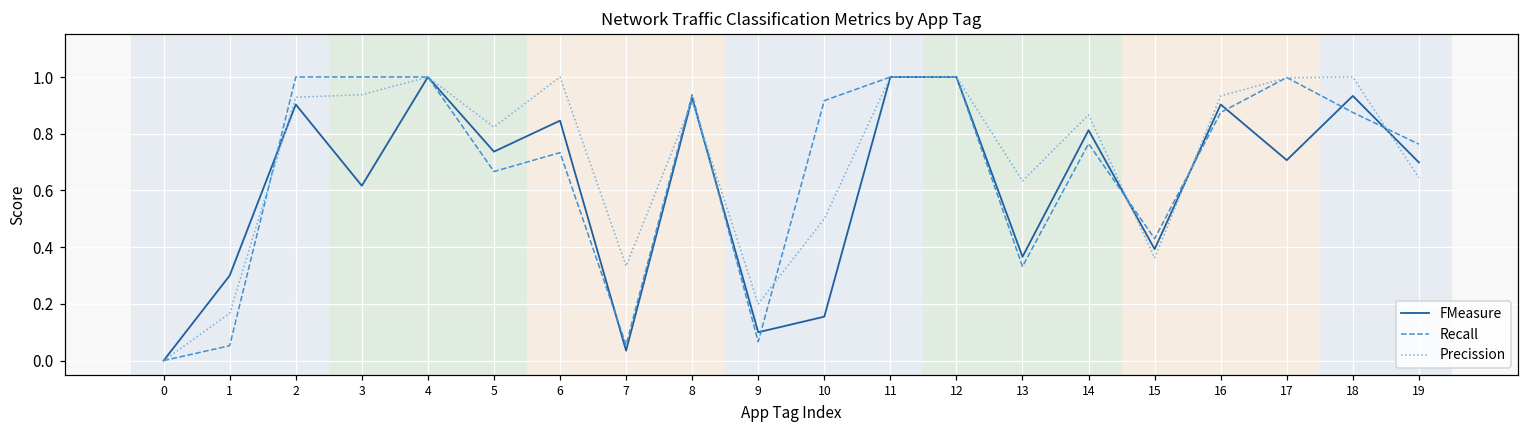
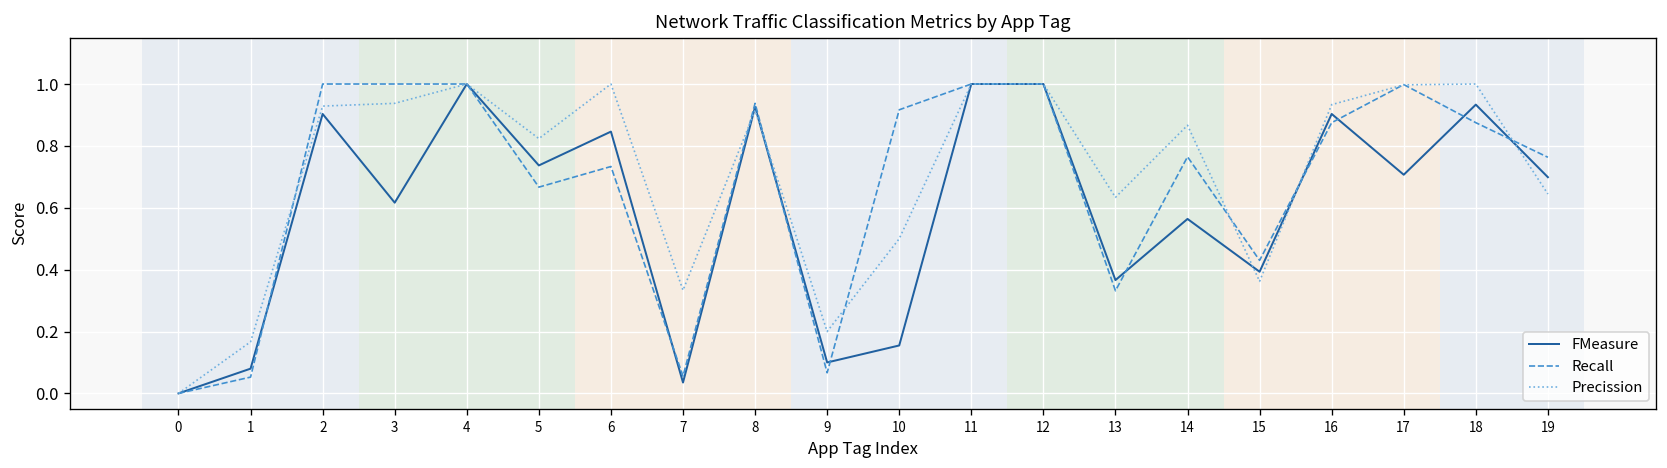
  {
    "FMeasure": {
-     "1": 0.30,
+     "1": 0.08,
      "2": 0.90,
      "3": 0.62,
      "5": 0.74,
      "6": 0.85,
      "7": 0.04,
      "8": 0.93,
      "9": 0.10,
      "10": 0.15,
      "13": 0.37,
-     "14": 0.81,
+     "14": 0.56,
      "15": 0.39,
      "16": 0.90,
      "17": 0.71,
      "18": 0.93,
      "19": 0.70
    }
  }
